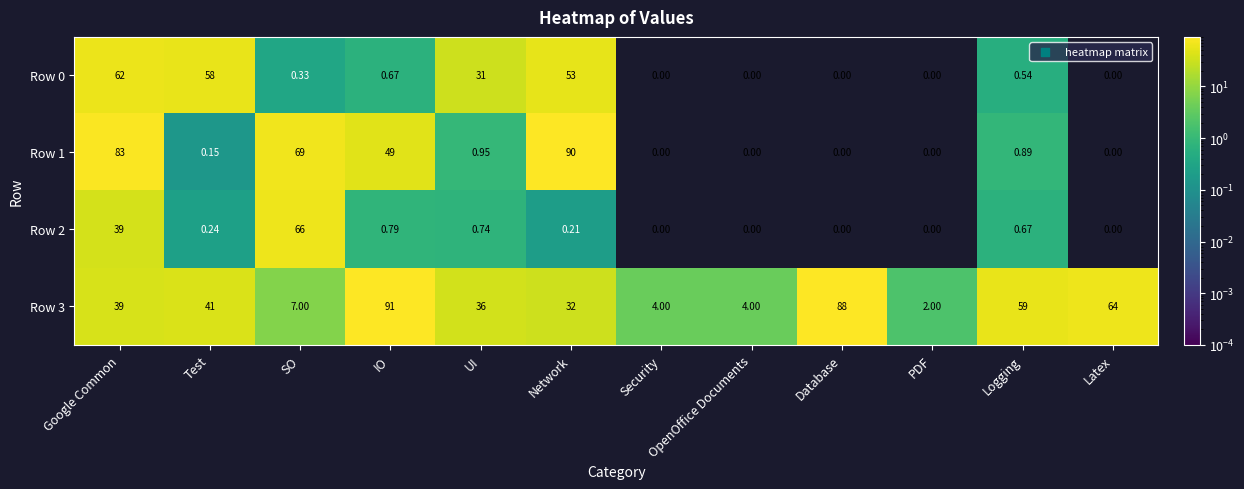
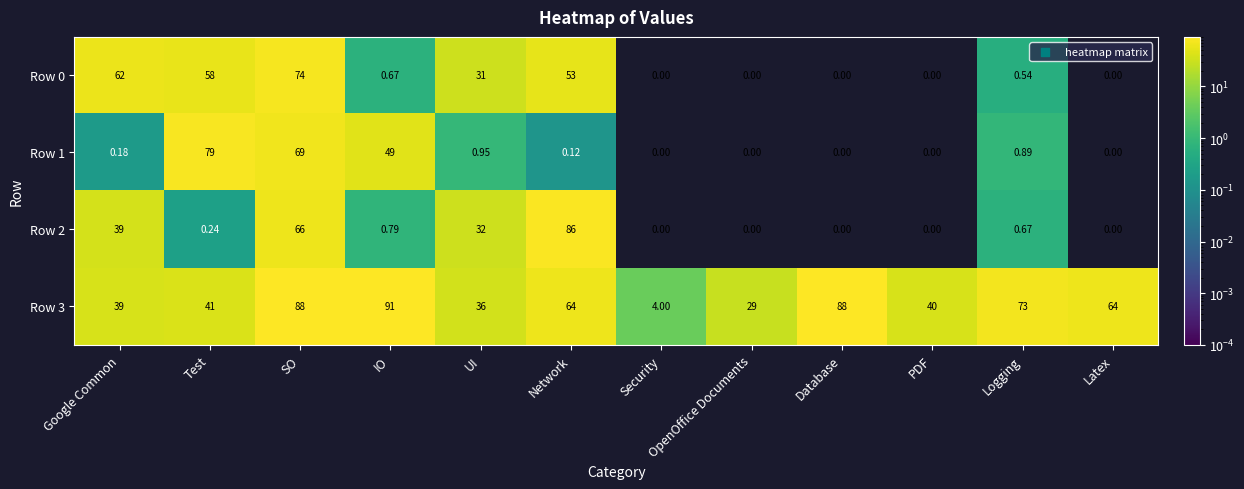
  {
    "Row 0": {
      "Google Common": 62,
      "Test": 58,
-     "SO": 0.33,
+     "SO": 74,
      "IO": 0.67,
      "UI": 31,
      "Network": 53,
      "Logging": 0.54
    },
    "Row 1": {
-     "Google Common": 83,
-     "Test": 0.15,
+     "Google Common": 0.18,
+     "Test": 79,
      "SO": 69,
      "IO": 49,
      "UI": 0.95,
-     "Network": 90,
+     "Network": 0.12,
      "Logging": 0.89
    },
    "Row 2": {
      "Google Common": 39,
      "Test": 0.24,
      "SO": 66,
      "IO": 0.79,
-     "UI": 0.74,
-     "Network": 0.21,
+     "UI": 32,
+     "Network": 86,
      "Logging": 0.67
    },
    "Row 3": {
      "Google Common": 39,
      "Test": 41,
-     "SO": 7.00,
+     "SO": 88,
      "IO": 91,
      "UI": 36,
-     "Network": 32,
+     "Network": 64,
      "Security": 4.00,
-     "OpenOffice Documents": 4.00,
+     "OpenOffice Documents": 29,
      "Database": 88,
-     "PDF": 2.00,
-     "Logging": 59,
+     "PDF": 40,
+     "Logging": 73,
      "Latex": 64
    }
  }
